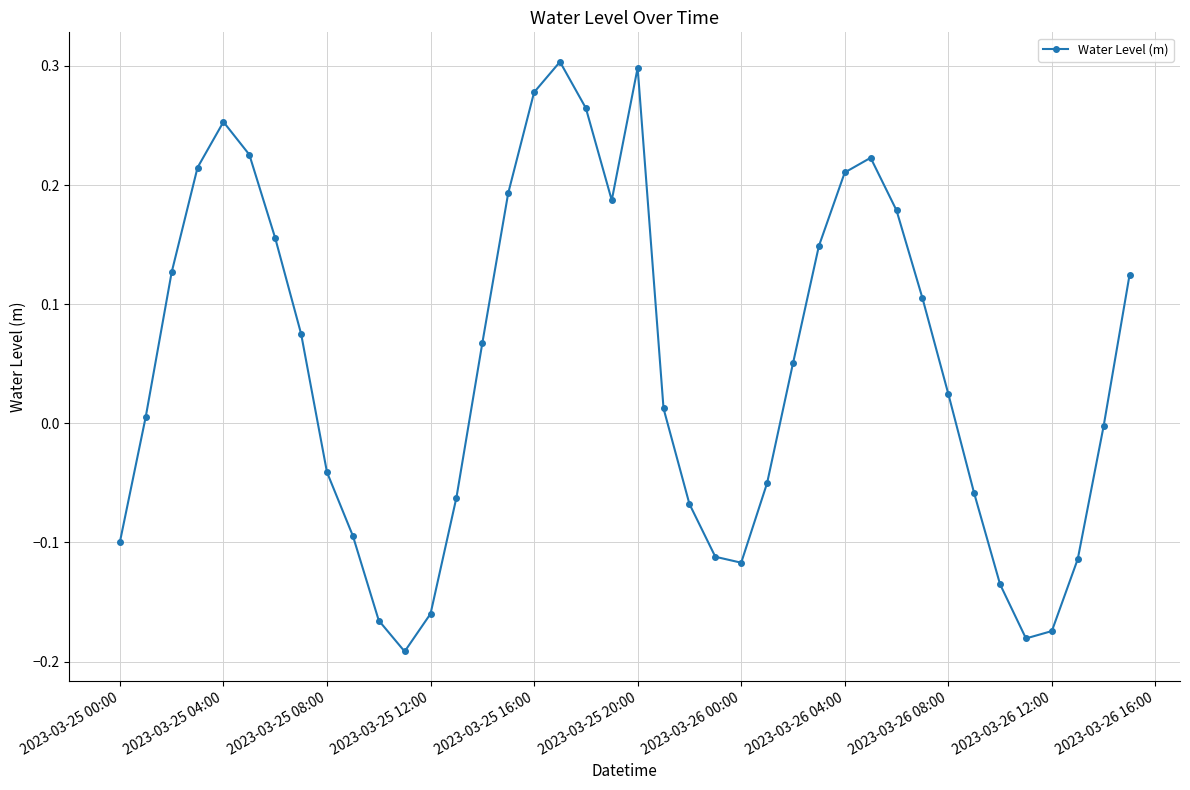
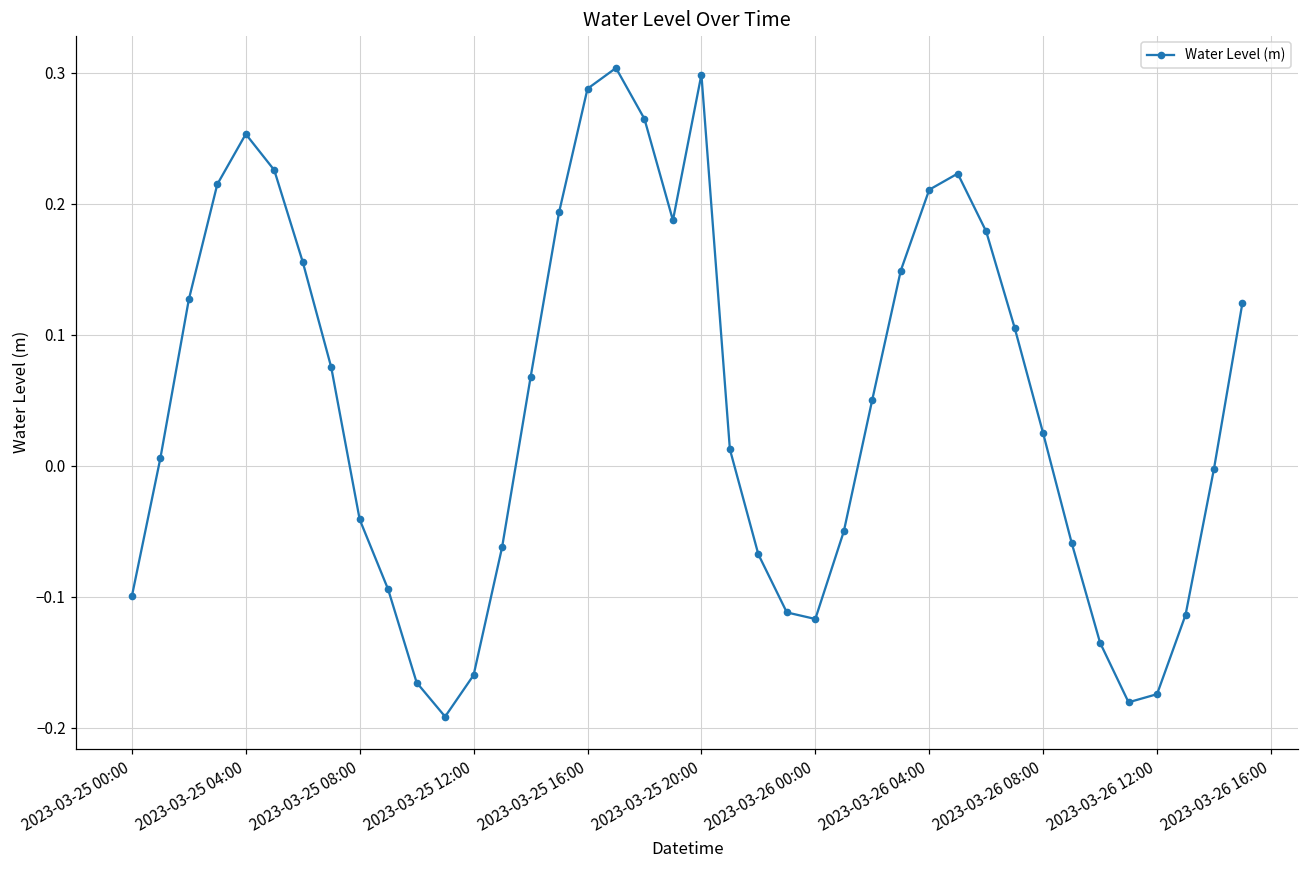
  {
    "2023-03-25 00:00": -0.100,
    "2023-03-25 04:00": 0.253,
    "2023-03-25 08:00": -0.041,
    "2023-03-25 12:00": -0.160,
-   "2023-03-25 16:00": 0.278,
+   "2023-03-25 16:00": 0.288,
    "2023-03-25 20:00": 0.298,
    "2023-03-26 00:00": -0.117,
    "2023-03-26 04:00": 0.211,
    "2023-03-26 08:00": 0.025,
    "2023-03-26 12:00": -0.174
  }
